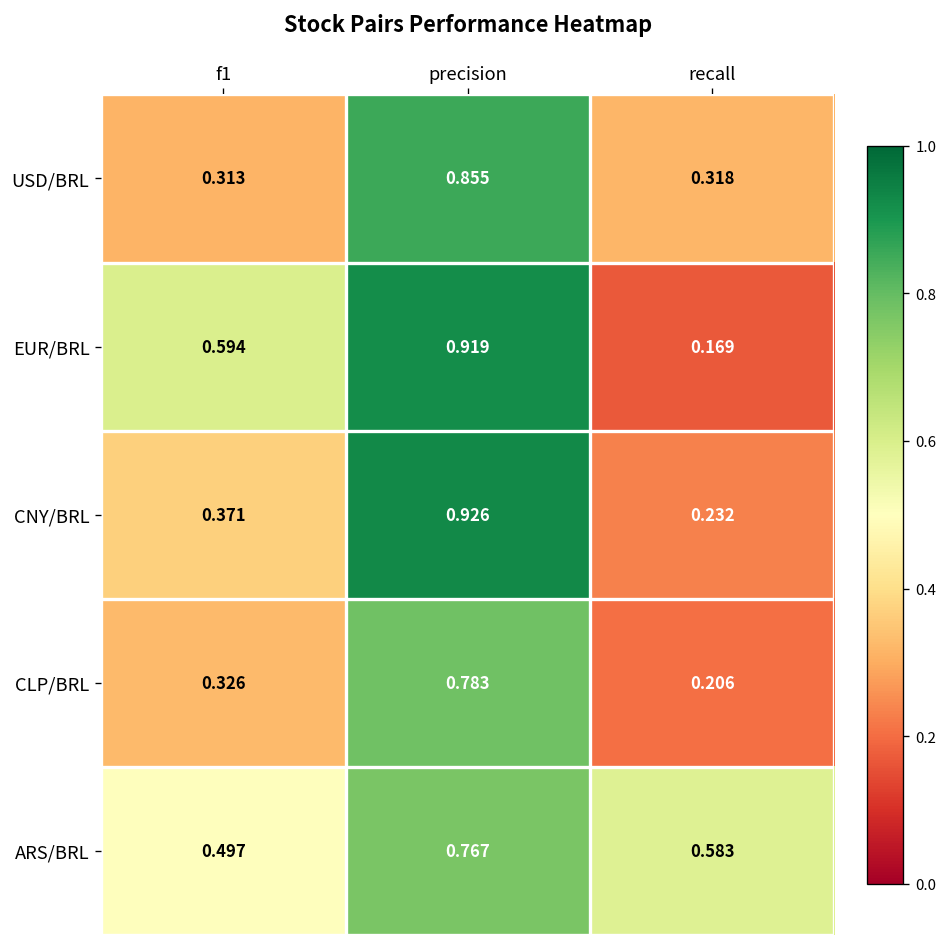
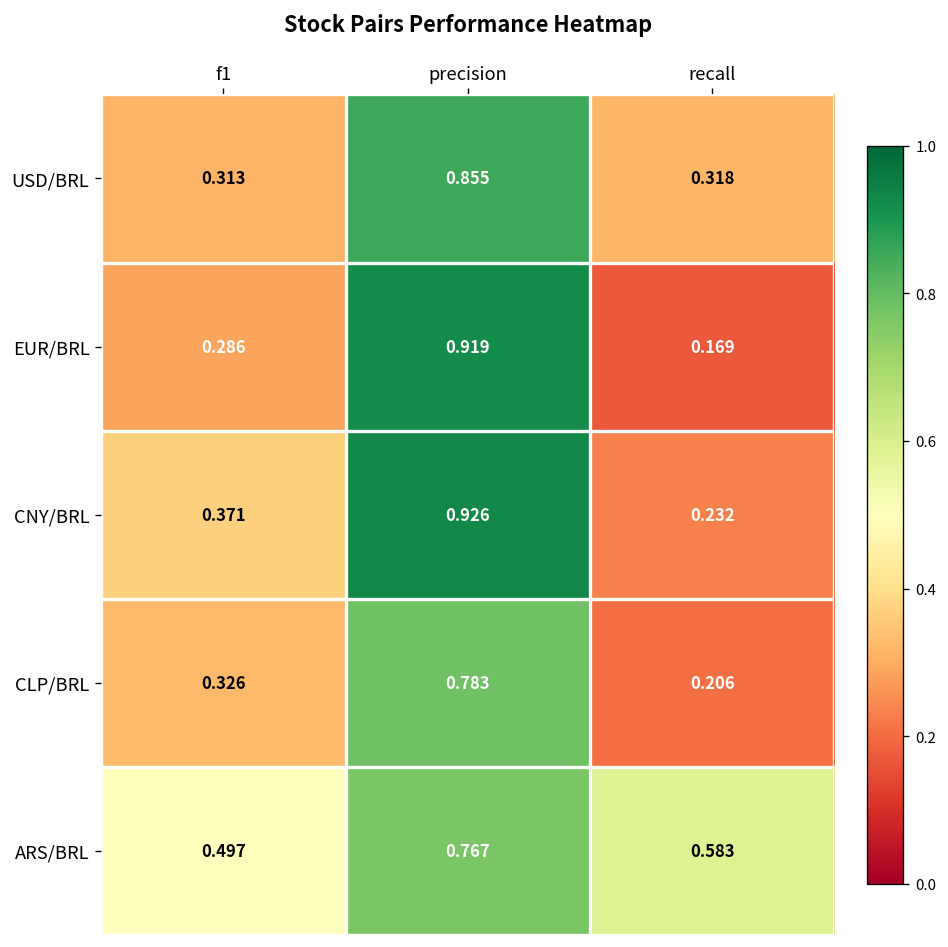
  {
    "USD/BRL": {
      "f1": 0.313,
      "precision": 0.855,
      "recall": 0.318
    },
    "EUR/BRL": {
-     "f1": 0.594,
+     "f1": 0.286,
      "precision": 0.919,
      "recall": 0.169
    },
    "CNY/BRL": {
      "f1": 0.371,
      "precision": 0.926,
      "recall": 0.232
    },
    "CLP/BRL": {
      "f1": 0.326,
      "precision": 0.783,
      "recall": 0.206
    },
    "ARS/BRL": {
      "f1": 0.497,
      "precision": 0.767,
      "recall": 0.583
    }
  }
